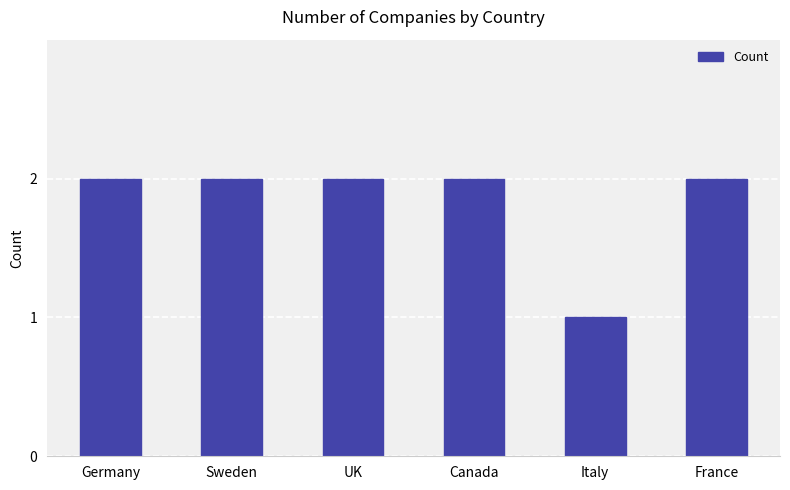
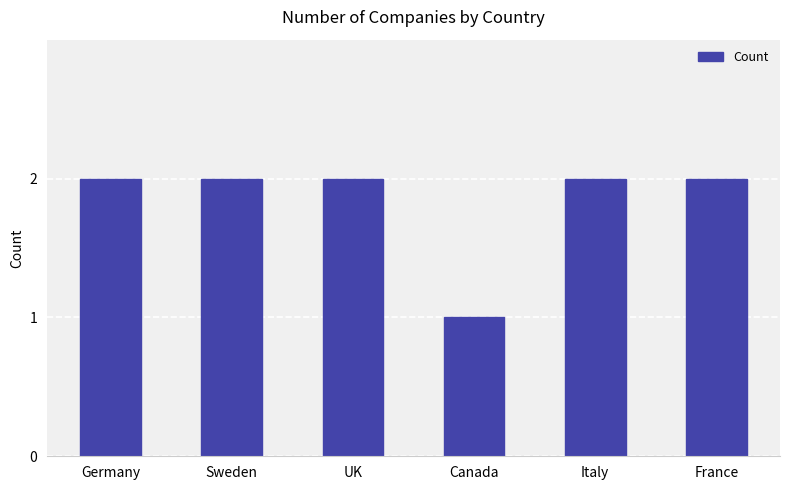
  {
    "Germany": 2,
    "Sweden": 2,
    "UK": 2,
-   "Canada": 2,
-   "Italy": 1,
+   "Canada": 1,
+   "Italy": 2,
    "France": 2
  }
